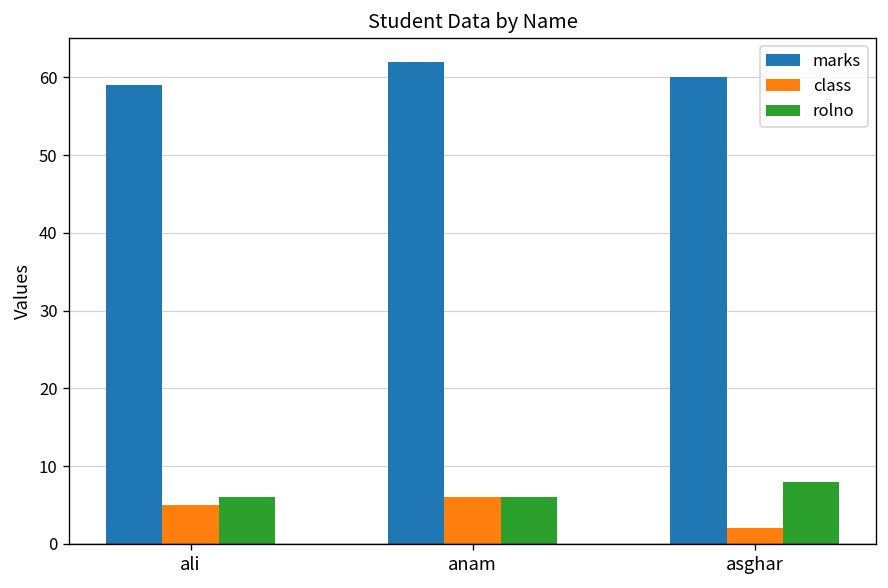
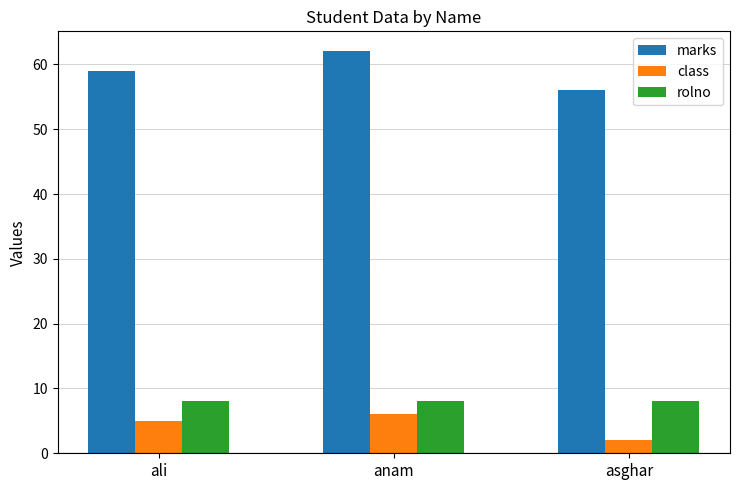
  {
    "marks": {
      "ali": 59,
      "anam": 62,
-     "asghar": 60
+     "asghar": 56
    },
    "class": {
      "ali": 5,
      "anam": 6,
      "asghar": 2
    },
    "rolno": {
-     "ali": 6,
-     "anam": 6,
+     "ali": 8,
+     "anam": 8,
      "asghar": 8
    }
  }
